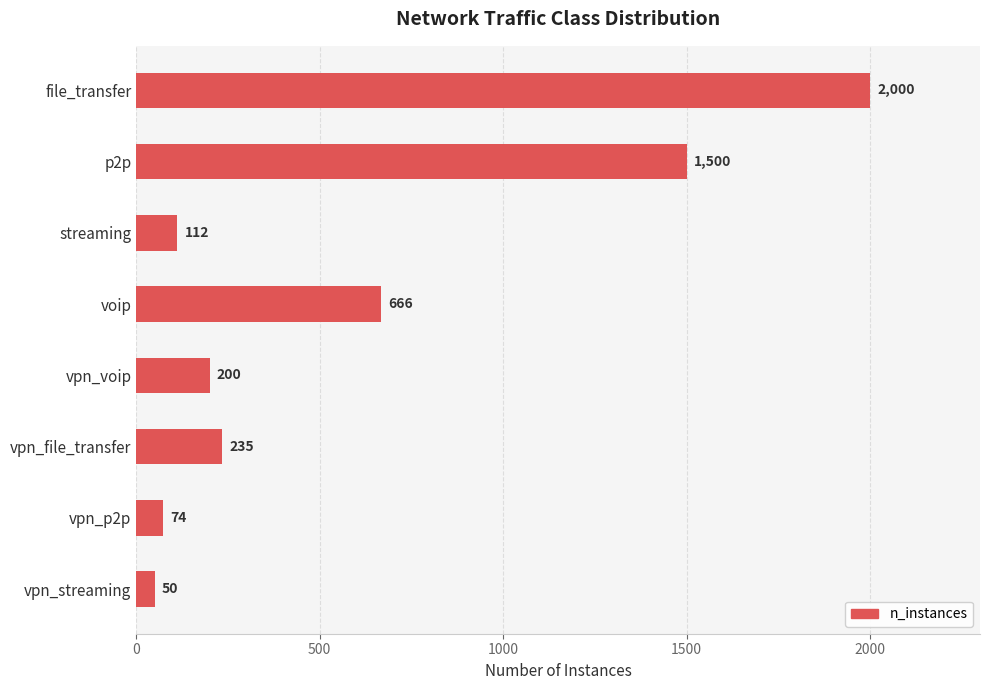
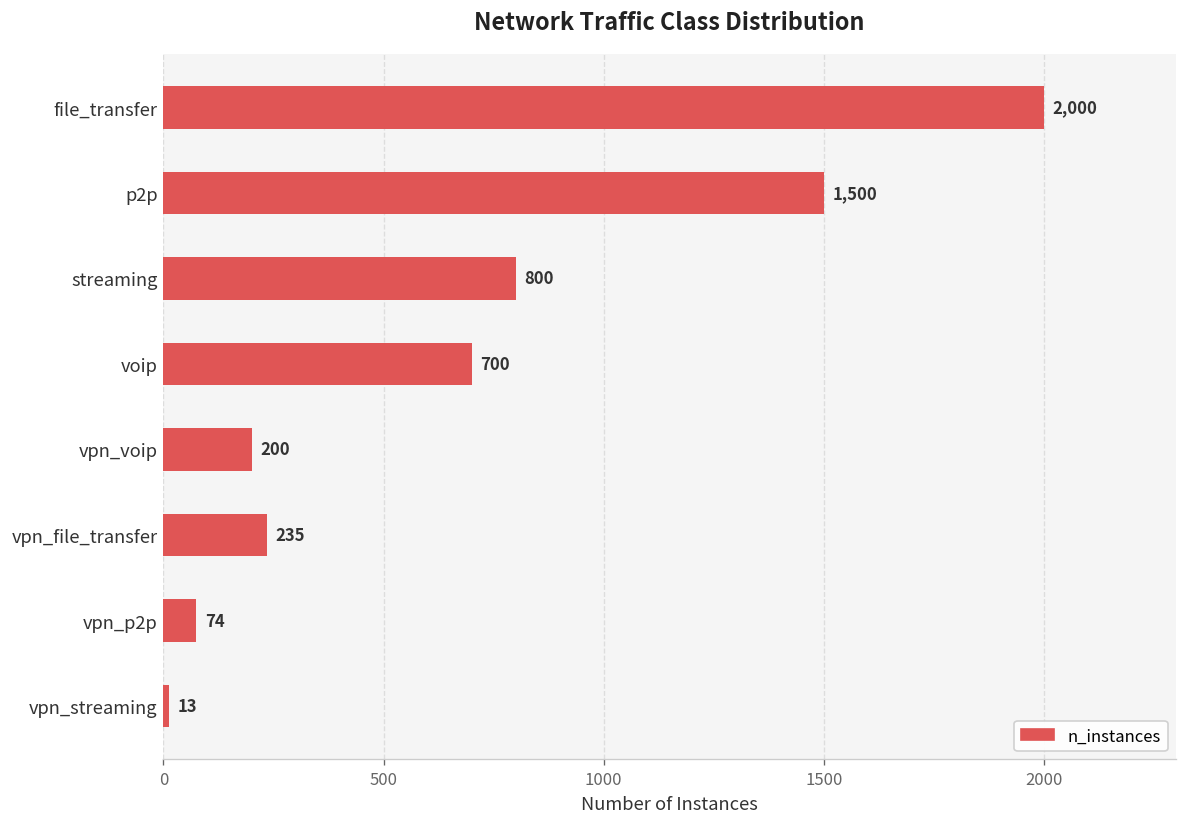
  {
    "file_transfer": "2,000",
    "p2p": "1,500",
-   "streaming": "112",
-   "voip": "666",
+   "streaming": "800",
+   "voip": "700",
    "vpn_voip": "200",
    "vpn_file_transfer": "235",
    "vpn_p2p": "74",
-   "vpn_streaming": "50"
+   "vpn_streaming": "13"
  }
